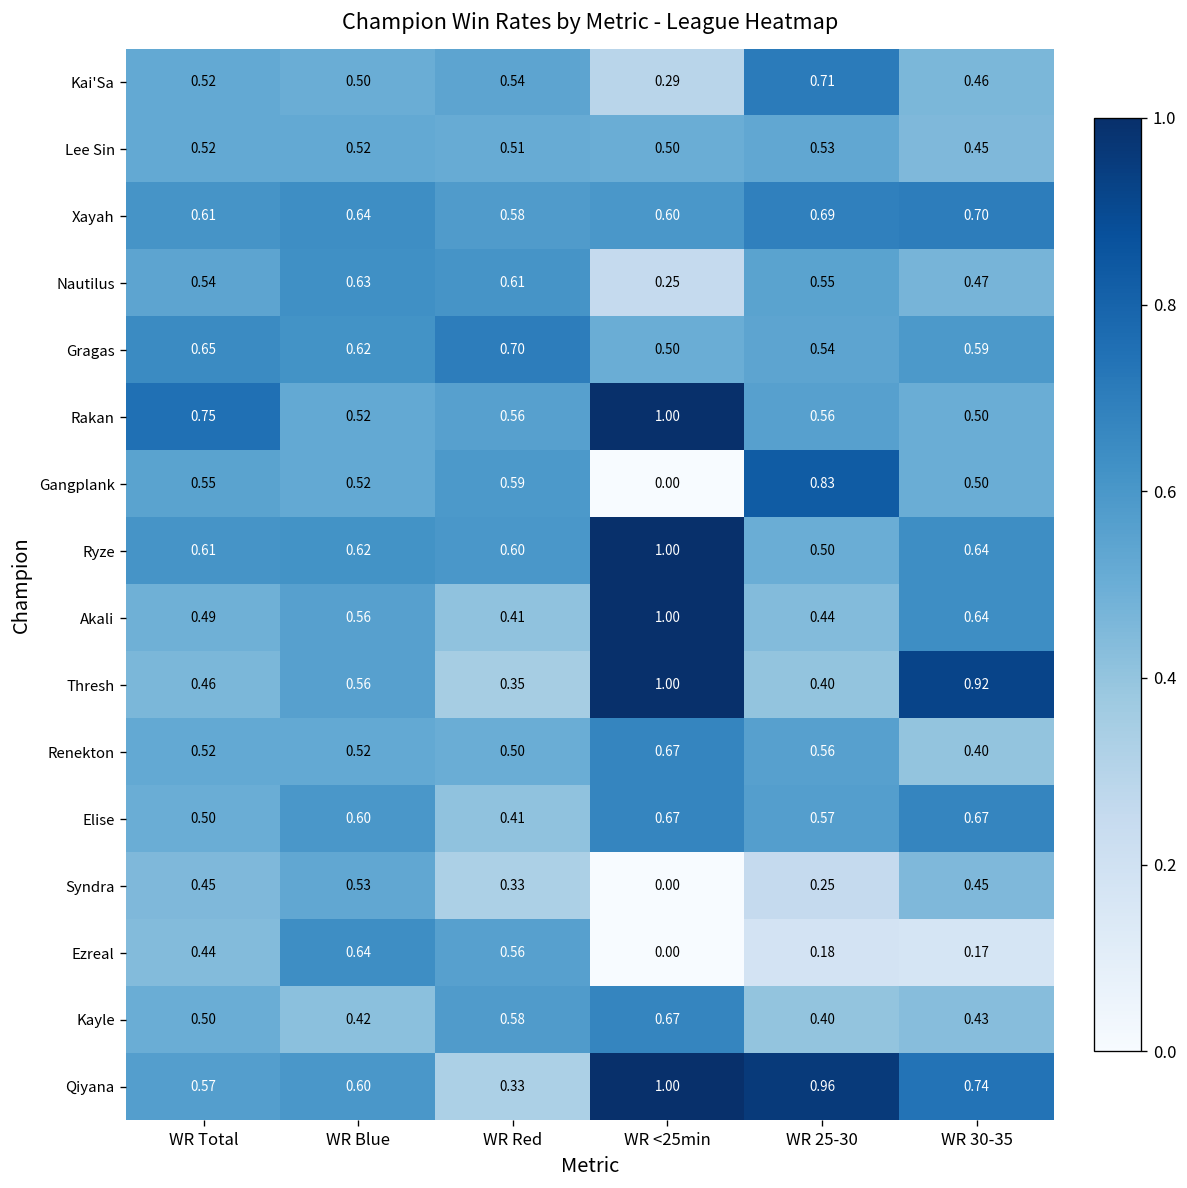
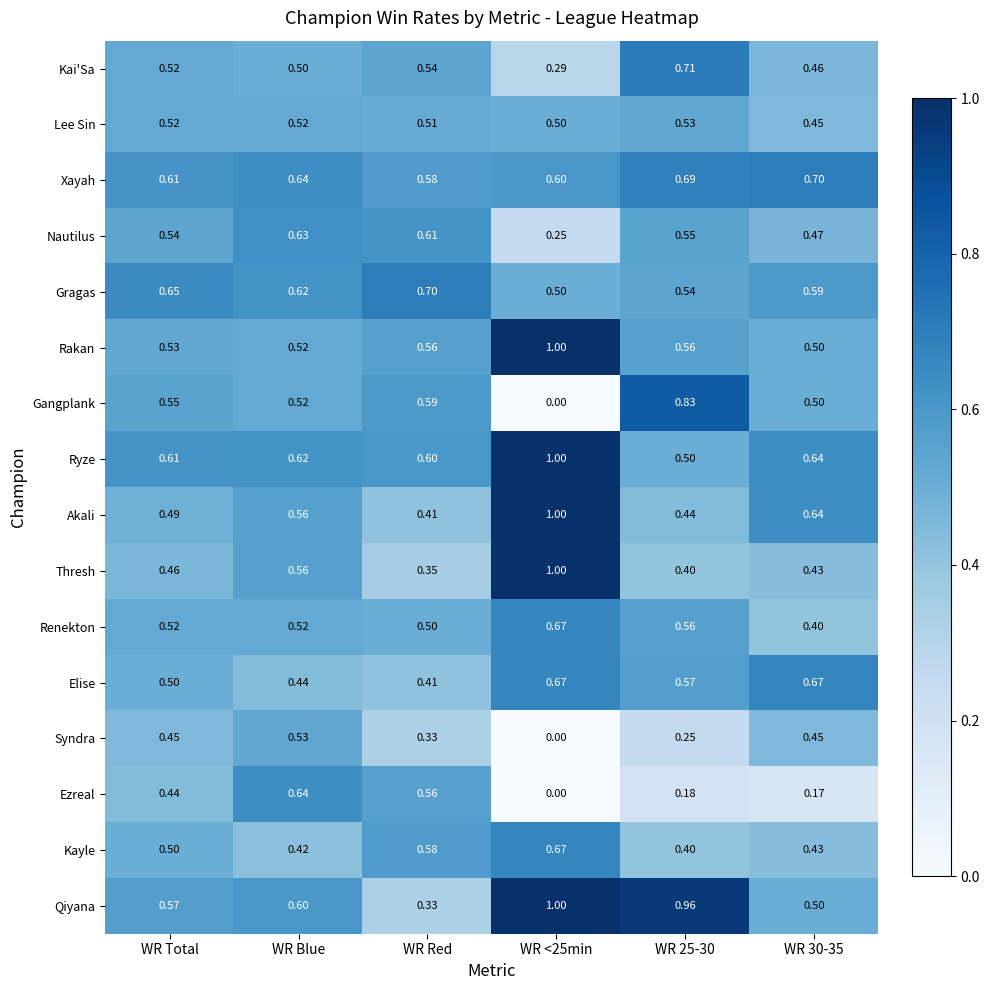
  {
    "Kai'Sa": {
      "WR Total": 0.52,
      "WR Blue": 0.50,
      "WR Red": 0.54,
      "WR <25min": 0.29,
      "WR 25-30": 0.71,
      "WR 30-35": 0.46
    },
    "Lee Sin": {
      "WR Total": 0.52,
      "WR Blue": 0.52,
      "WR Red": 0.51,
      "WR <25min": 0.50,
      "WR 25-30": 0.53,
      "WR 30-35": 0.45
    },
    "Xayah": {
      "WR Total": 0.61,
      "WR Blue": 0.64,
      "WR Red": 0.58,
      "WR <25min": 0.60,
      "WR 25-30": 0.69,
      "WR 30-35": 0.70
    },
    "Nautilus": {
      "WR Total": 0.54,
      "WR Blue": 0.63,
      "WR Red": 0.61,
      "WR <25min": 0.25,
      "WR 25-30": 0.55,
      "WR 30-35": 0.47
    },
    "Gragas": {
      "WR Total": 0.65,
      "WR Blue": 0.62,
      "WR Red": 0.70,
      "WR <25min": 0.50,
      "WR 25-30": 0.54,
      "WR 30-35": 0.59
    },
    "Rakan": {
-     "WR Total": 0.75,
+     "WR Total": 0.53,
      "WR Blue": 0.52,
      "WR Red": 0.56,
      "WR <25min": 1.00,
      "WR 25-30": 0.56,
      "WR 30-35": 0.50
    },
    "Gangplank": {
      "WR Total": 0.55,
      "WR Blue": 0.52,
      "WR Red": 0.59,
      "WR <25min": 0.00,
      "WR 25-30": 0.83,
      "WR 30-35": 0.50
    },
    "Ryze": {
      "WR Total": 0.61,
      "WR Blue": 0.62,
      "WR Red": 0.60,
      "WR <25min": 1.00,
      "WR 25-30": 0.50,
      "WR 30-35": 0.64
    },
    "Akali": {
      "WR Total": 0.49,
      "WR Blue": 0.56,
      "WR Red": 0.41,
      "WR <25min": 1.00,
      "WR 25-30": 0.44,
      "WR 30-35": 0.64
    },
    "Thresh": {
      "WR Total": 0.46,
      "WR Blue": 0.56,
      "WR Red": 0.35,
      "WR <25min": 1.00,
      "WR 25-30": 0.40,
-     "WR 30-35": 0.92
+     "WR 30-35": 0.43
    },
    "Renekton": {
      "WR Total": 0.52,
      "WR Blue": 0.52,
      "WR Red": 0.50,
      "WR <25min": 0.67,
      "WR 25-30": 0.56,
      "WR 30-35": 0.40
    },
    "Elise": {
      "WR Total": 0.50,
-     "WR Blue": 0.60,
+     "WR Blue": 0.44,
      "WR Red": 0.41,
      "WR <25min": 0.67,
      "WR 25-30": 0.57,
      "WR 30-35": 0.67
    },
    "Syndra": {
      "WR Total": 0.45,
      "WR Blue": 0.53,
      "WR Red": 0.33,
      "WR <25min": 0.00,
      "WR 25-30": 0.25,
      "WR 30-35": 0.45
    },
    "Ezreal": {
      "WR Total": 0.44,
      "WR Blue": 0.64,
      "WR Red": 0.56,
      "WR <25min": 0.00,
      "WR 25-30": 0.18,
      "WR 30-35": 0.17
    },
    "Kayle": {
      "WR Total": 0.50,
      "WR Blue": 0.42,
      "WR Red": 0.58,
      "WR <25min": 0.67,
      "WR 25-30": 0.40,
      "WR 30-35": 0.43
    },
    "Qiyana": {
      "WR Total": 0.57,
      "WR Blue": 0.60,
      "WR Red": 0.33,
      "WR <25min": 1.00,
      "WR 25-30": 0.96,
-     "WR 30-35": 0.74
+     "WR 30-35": 0.50
    }
  }
